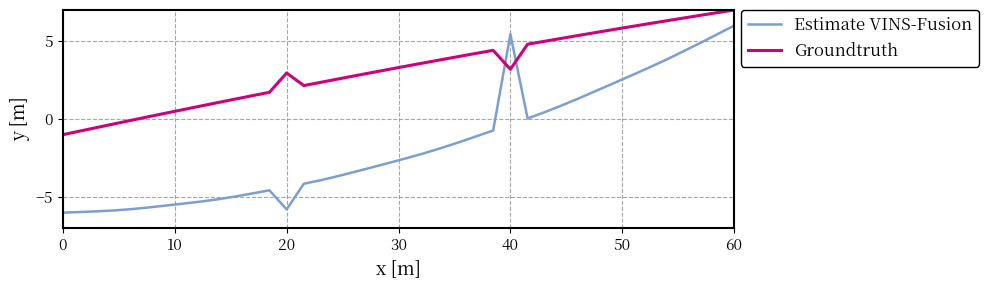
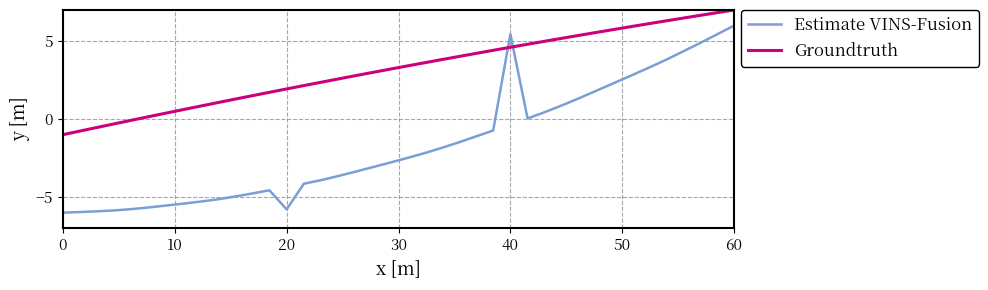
  {
    "Estimate VINS-Fusion": {
      "0": -6.0,
      "20": -5.8,
      "40": 5.5,
      "60": 6.0
    },
    "Groundtruth": {
      "0": -1.0,
-     "20": 3.0,
-     "40": 3.2,
+     "20": 1.9,
+     "40": 4.6,
      "60": 7.0
    }
  }
